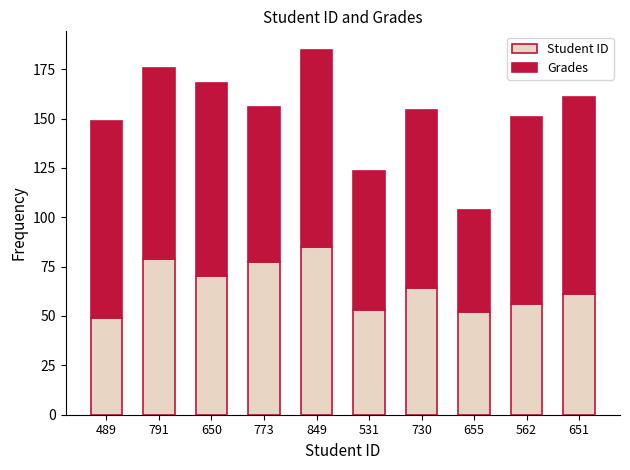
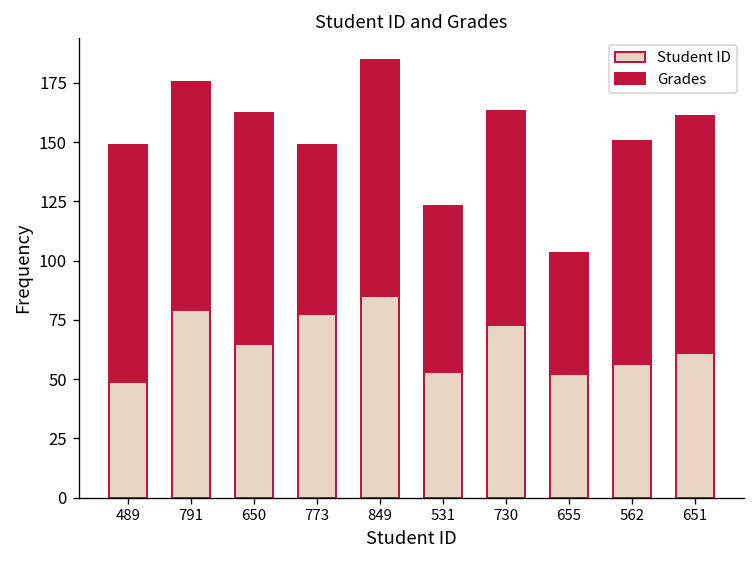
  {
    "Student ID": {
      "489": 49,
      "791": 79,
-     "650": 71,
+     "650": 65,
      "773": 77,
      "849": 85,
      "531": 53,
-     "730": 64,
+     "730": 73,
      "655": 52,
      "562": 56,
      "651": 61
    },
    "Grades": {
      "489": 100,
      "791": 96,
      "650": 97,
-     "773": 78,
+     "773": 71,
      "849": 100,
      "531": 70,
      "730": 90,
      "655": 51,
      "562": 94,
      "651": 100
    }
  }
